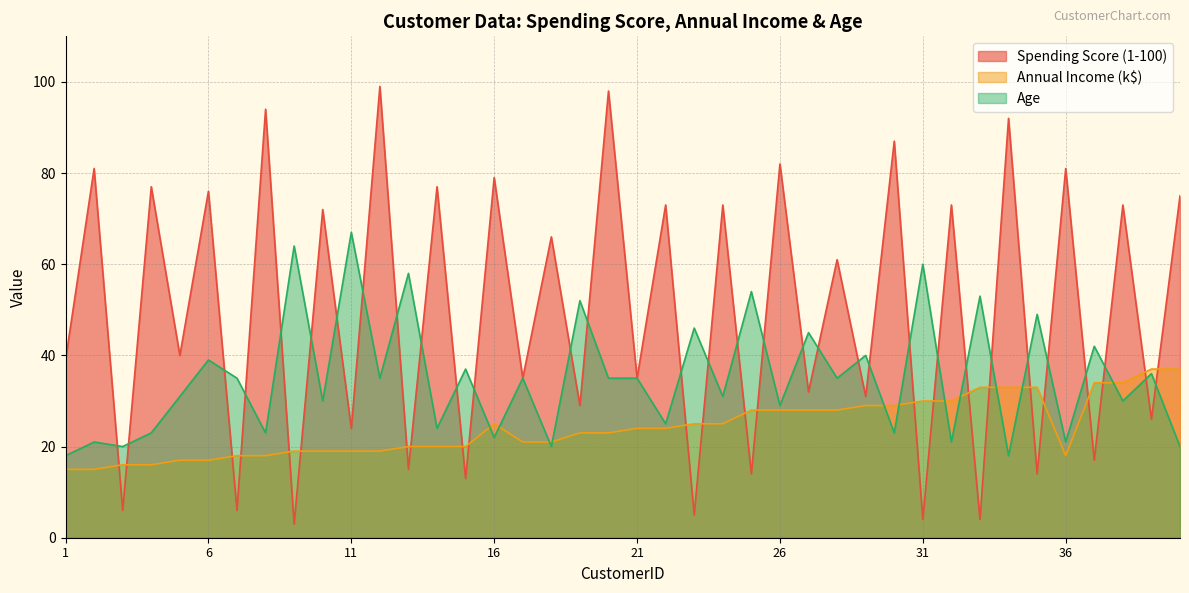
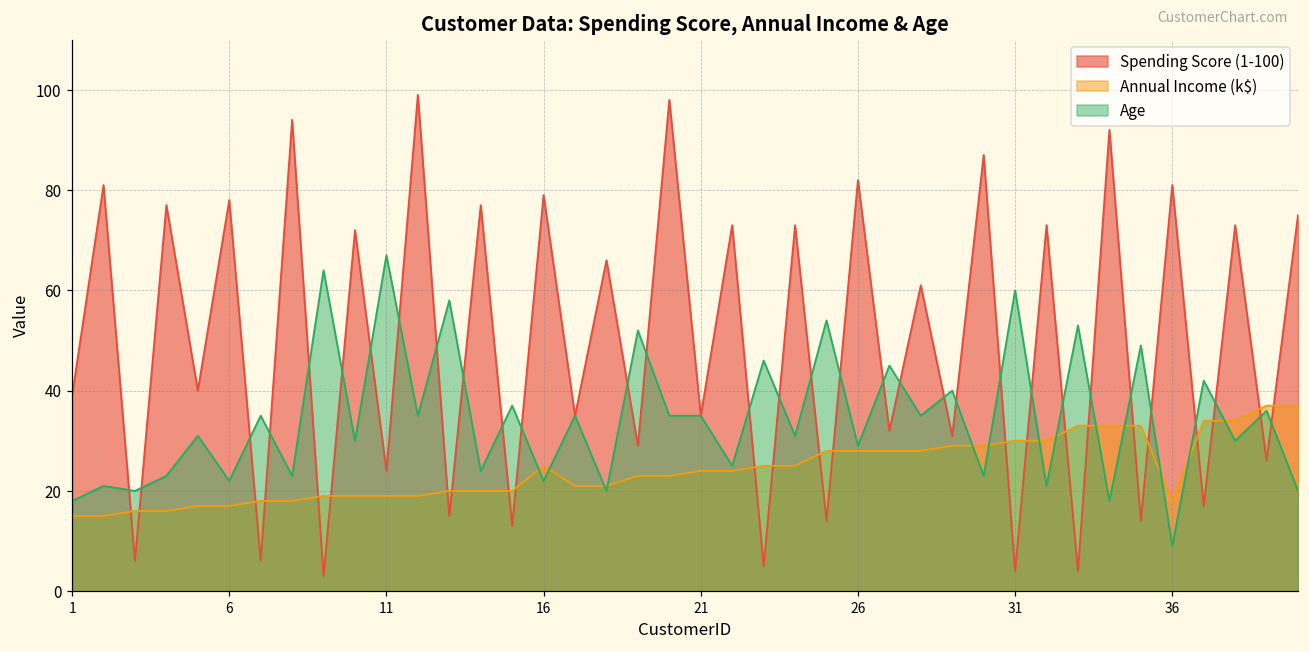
  {
    "Spending Score (1-100)": {
      "1": 39,
-     "6": 76,
+     "6": 78,
      "11": 24,
      "16": 79,
      "26": 82,
      "31": 4,
      "36": 81
    },
    "Annual Income (k$)": {
      "1": 15,
      "6": 17,
      "11": 19,
      "16": 25,
      "21": 24,
      "26": 28,
      "31": 30,
      "36": 18
    },
    "Age": {
      "1": 18,
-     "6": 39,
+     "6": 22,
      "11": 67,
      "16": 22,
      "26": 29,
      "31": 60,
-     "36": 21
+     "36": 9
    }
  }
